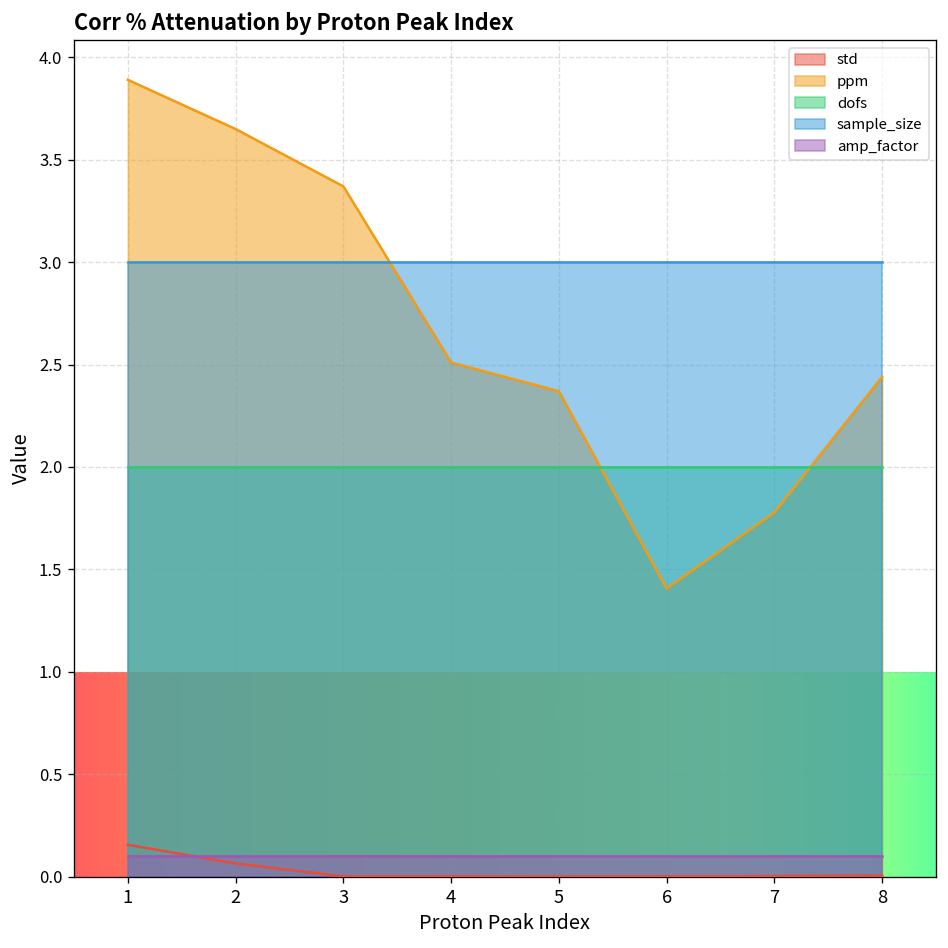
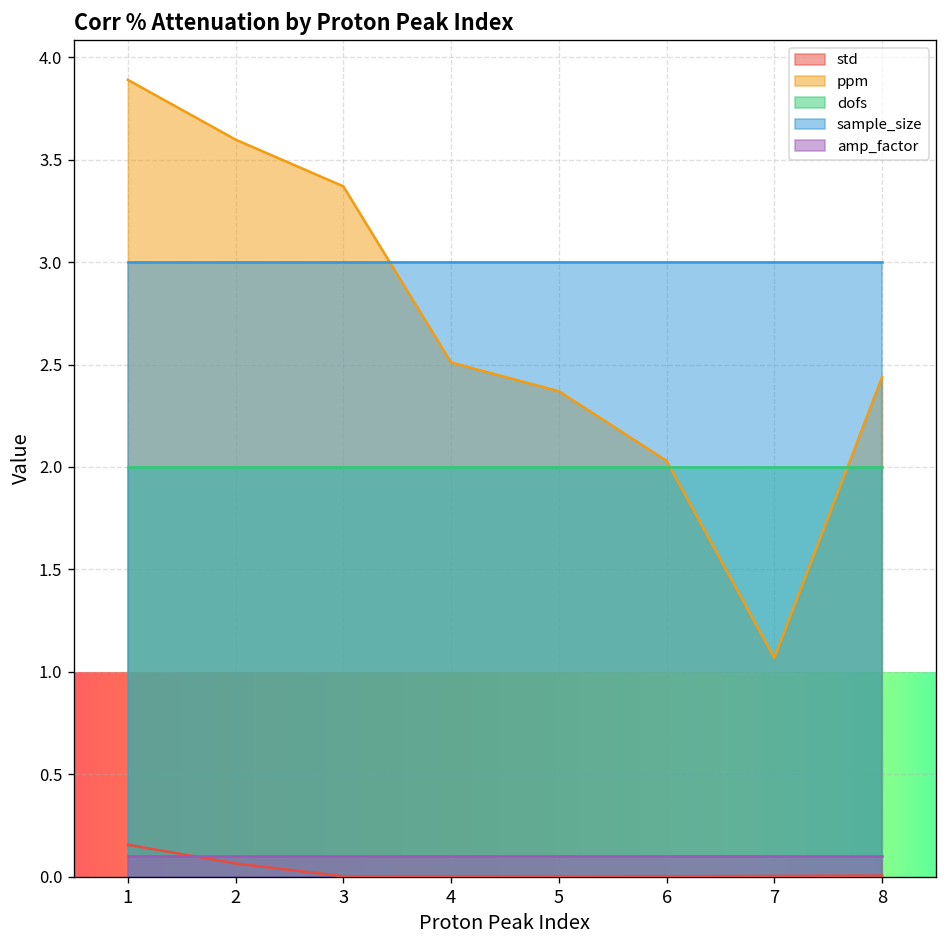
  {
    "std": {
      "1": 0.16,
      "2": 0.07,
      "3": 0.00,
      "4": 0.00,
      "5": 0.00,
      "6": 0.00,
      "7": 0.00,
      "8": 0.01
    },
    "ppm": {
      "1": 3.89,
-     "2": 3.65,
+     "2": 3.60,
      "3": 3.37,
      "4": 2.51,
      "5": 2.37,
-     "6": 1.41,
-     "7": 1.78,
+     "6": 2.03,
+     "7": 1.07,
      "8": 2.44
    },
    "dofs": {
      "1": 2.00,
      "2": 2.00,
      "3": 2.00,
      "4": 2.00,
      "5": 2.00,
      "6": 2.00,
      "7": 2.00,
      "8": 2.00
    },
    "sample_size": {
      "1": 3.00,
      "2": 3.00,
      "3": 3.00,
      "4": 3.00,
      "5": 3.00,
      "6": 3.00,
      "7": 3.00,
      "8": 3.00
    },
    "amp_factor": {
      "1": 0.10,
      "2": 0.10,
      "3": 0.10,
      "4": 0.10,
      "5": 0.10,
      "6": 0.10,
      "7": 0.10,
      "8": 0.10
    }
  }
